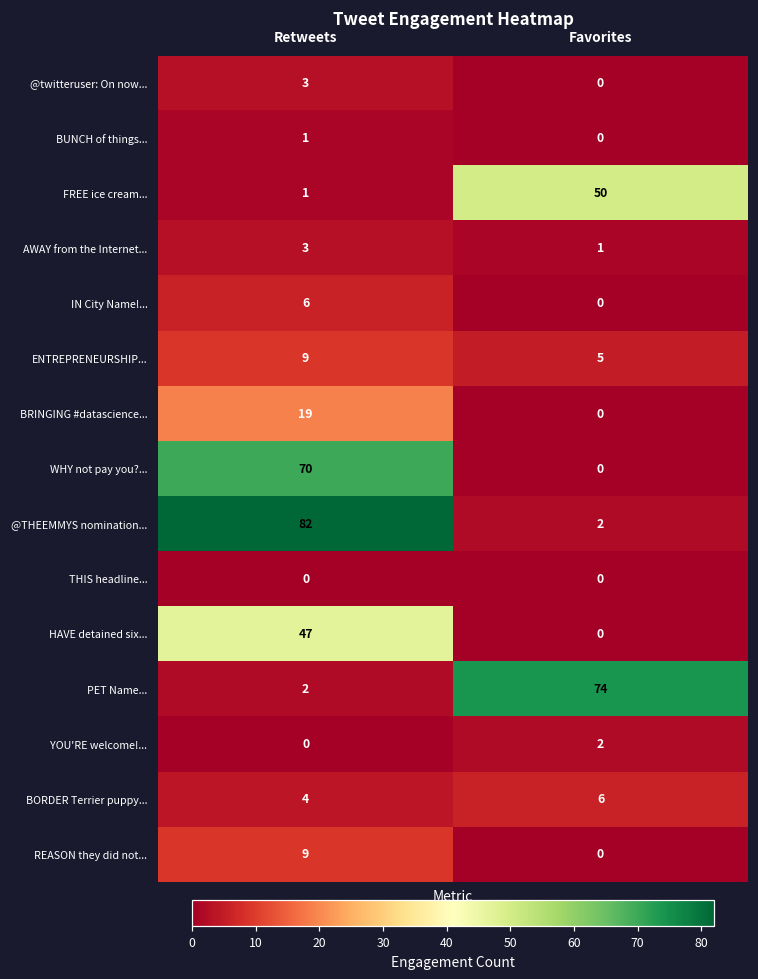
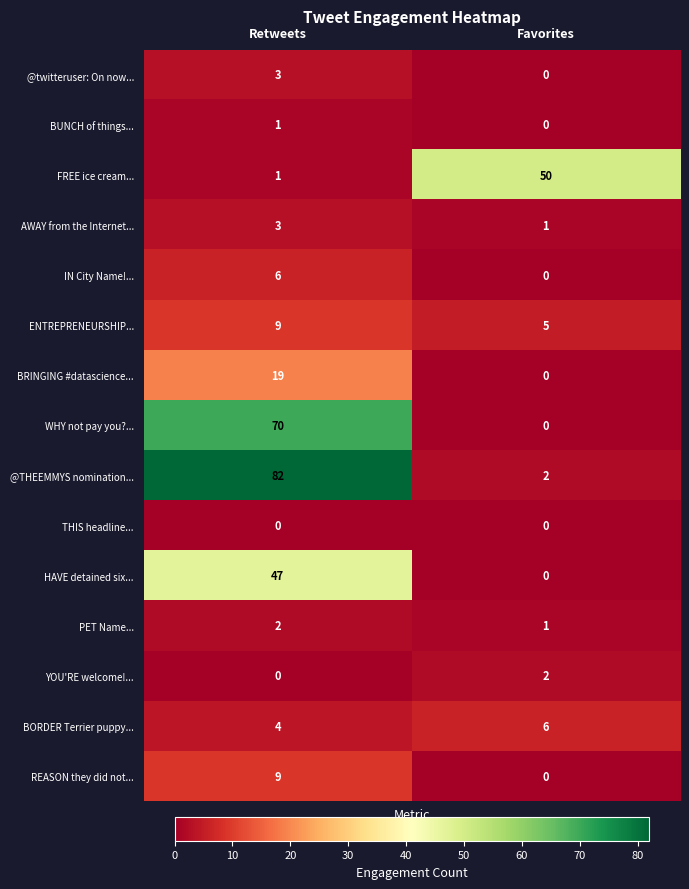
  {
    "@twitteruser: On now...": {
      "Retweets": 3,
      "Favorites": 0
    },
    "BUNCH of things...": {
      "Retweets": 1,
      "Favorites": 0
    },
    "FREE ice cream...": {
      "Retweets": 1,
      "Favorites": 50
    },
    "AWAY from the Internet...": {
      "Retweets": 3,
      "Favorites": 1
    },
    "IN City Name!...": {
      "Retweets": 6,
      "Favorites": 0
    },
    "ENTREPRENEURSHIP...": {
      "Retweets": 9,
      "Favorites": 5
    },
    "BRINGING #datascience...": {
      "Retweets": 19,
      "Favorites": 0
    },
    "WHY not pay you?...": {
      "Retweets": 70,
      "Favorites": 0
    },
    "@THEEMMYS nomination...": {
      "Retweets": 82,
      "Favorites": 2
    },
    "THIS headline...": {
      "Retweets": 0,
      "Favorites": 0
    },
    "HAVE detained six...": {
      "Retweets": 47,
      "Favorites": 0
    },
    "PET Name...": {
      "Retweets": 2,
-     "Favorites": 74
+     "Favorites": 1
    },
    "YOU'RE welcome!...": {
      "Retweets": 0,
      "Favorites": 2
    },
    "BORDER Terrier puppy...": {
      "Retweets": 4,
      "Favorites": 6
    },
    "REASON they did not...": {
      "Retweets": 9,
      "Favorites": 0
    }
  }
